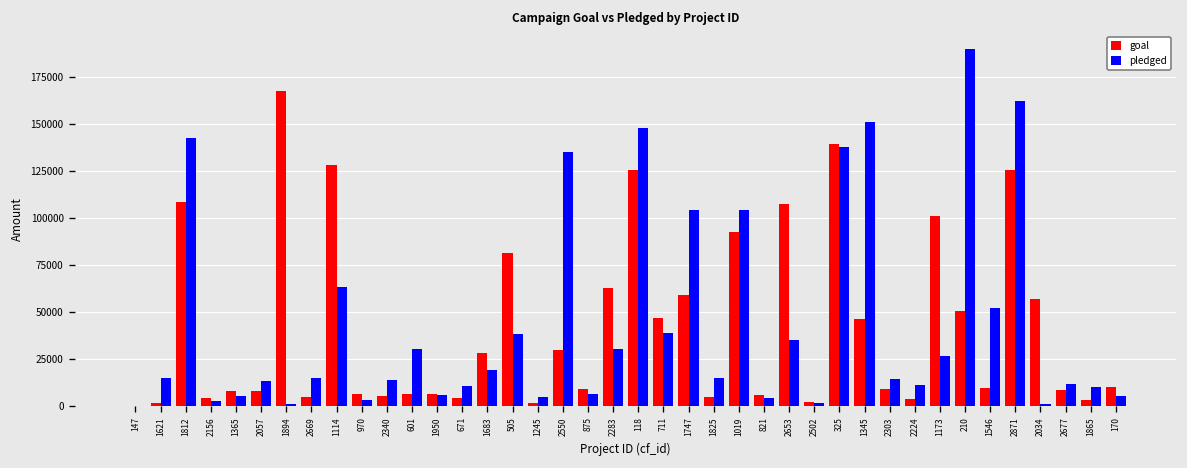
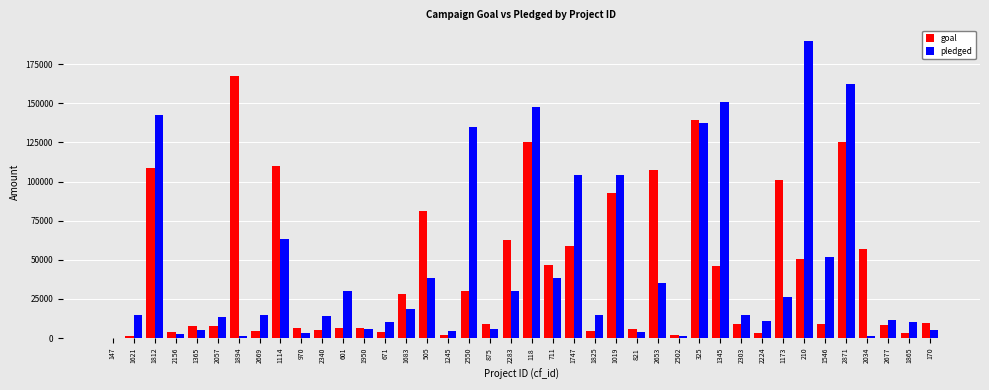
  {
    "goal": {
      "1812": 108000,
      "2156": 4000,
      "1365": 8000,
      "2057": 8000,
      "1894": 167000,
      "2669": 5000,
-     "1114": 128000,
+     "1114": 110000,
      "970": 6000,
      "2340": 5000,
      "601": 6000,
      "1950": 6000,
      "671": 4000,
      "1683": 28000,
      "505": 81000,
      "1245": 2000,
      "2550": 30000,
      "875": 9000,
      "2283": 63000,
      "118": 125000,
      "711": 47000,
      "1747": 59000,
      "1825": 5000,
      "1019": 92000,
      "821": 6000,
      "2653": 108000,
      "2502": 2000,
      "325": 139000,
      "1345": 46000,
      "2303": 9000,
      "2224": 4000,
      "1173": 101000,
      "210": 50000,
      "1546": 9000,
      "2871": 126000,
      "2034": 57000,
      "2677": 8000,
      "1865": 3000,
      "170": 10000
    },
    "pledged": {
      "147": 0,
      "1621": 15000,
      "1812": 143000,
      "2156": 2000,
      "1365": 5000,
      "2057": 13000,
      "2669": 15000,
      "1114": 63000,
      "970": 3000,
      "2340": 14000,
      "601": 30000,
      "1950": 6000,
      "671": 10000,
      "1683": 19000,
      "505": 38000,
      "1245": 4000,
      "2550": 135000,
      "875": 6000,
      "2283": 30000,
      "118": 148000,
      "711": 39000,
      "1747": 104000,
      "1825": 15000,
      "1019": 104000,
      "821": 4000,
      "2653": 35000,
      "2502": 2000,
      "325": 138000,
      "1345": 151000,
      "2303": 14000,
      "2224": 11000,
      "1173": 27000,
      "210": 190000,
      "1546": 52000,
      "2871": 162000,
      "2677": 11000,
      "1865": 10000,
      "170": 5000
    }
  }
